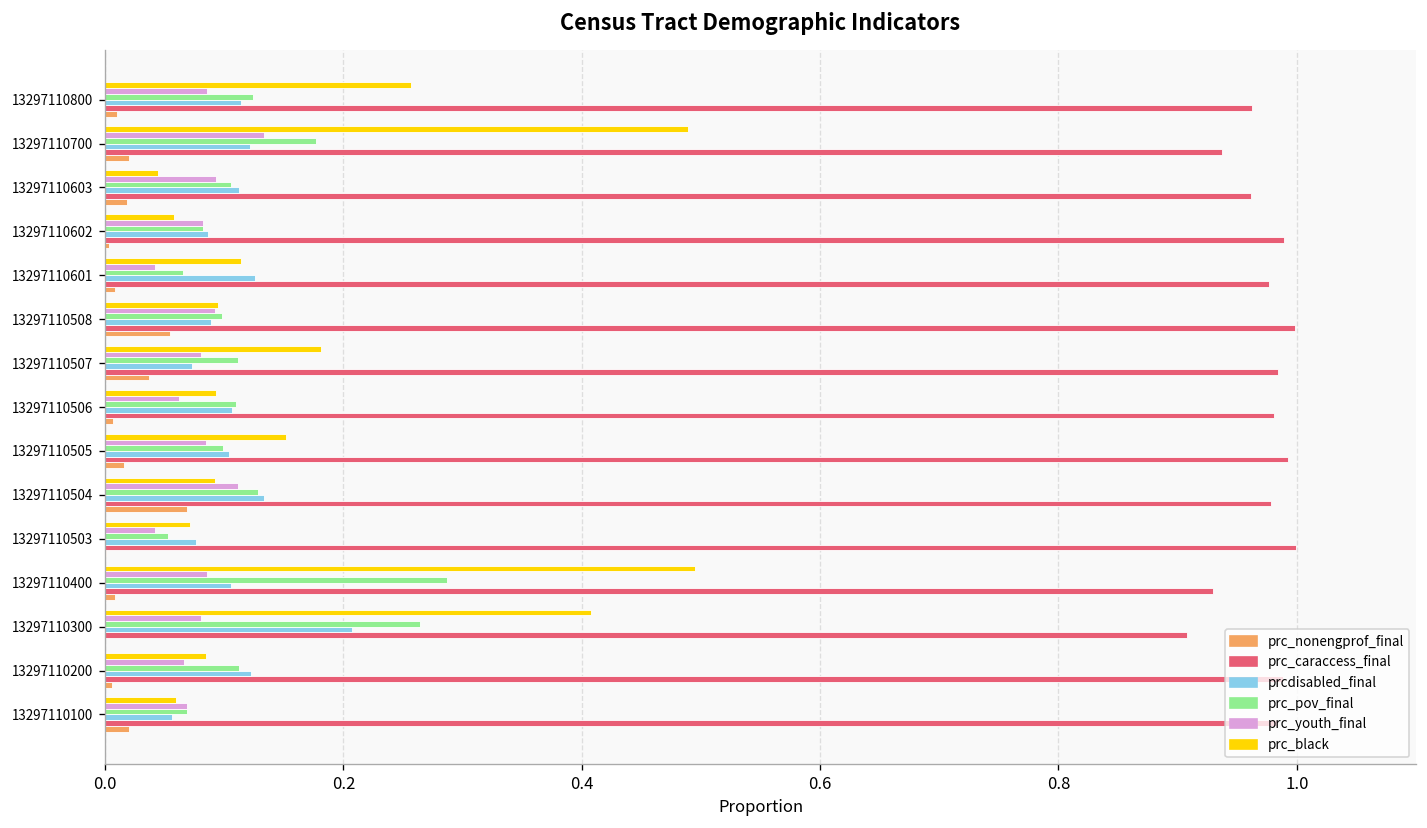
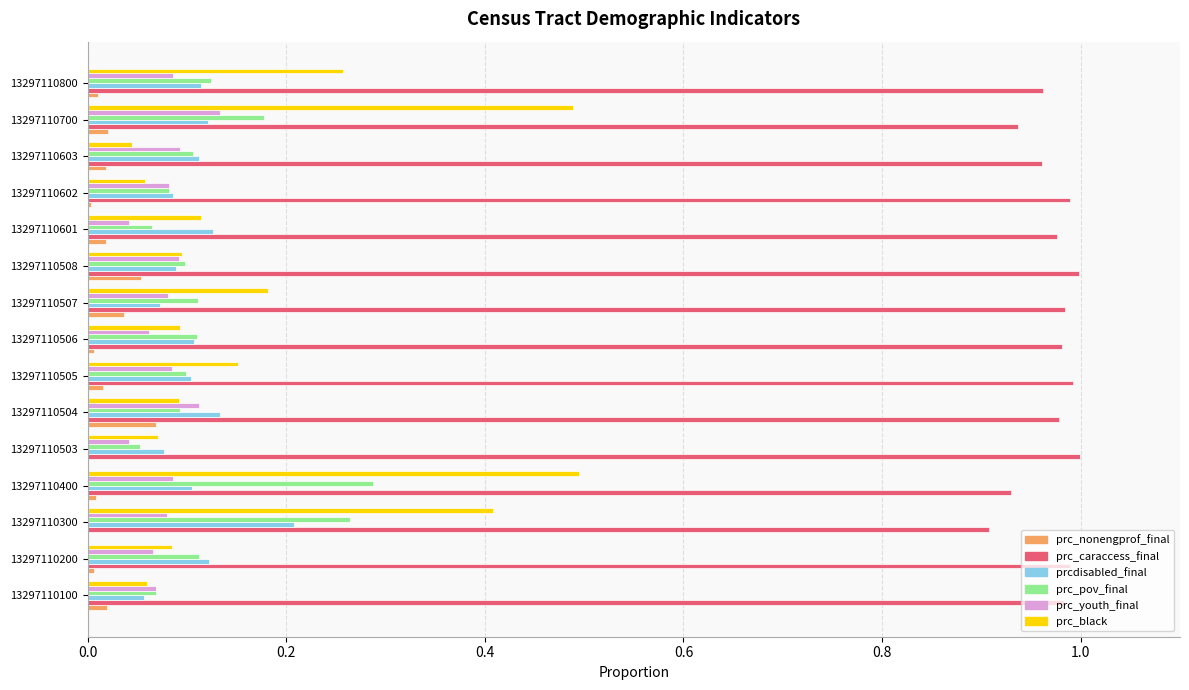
  {
    "prc_nonengprof_final": {
      "13297110800": 0.01,
      "13297110700": 0.02,
      "13297110603": 0.02,
      "13297110602": 0.00,
-     "13297110601": 0.01,
+     "13297110601": 0.02,
      "13297110508": 0.05,
      "13297110507": 0.04,
      "13297110506": 0.01,
      "13297110505": 0.02,
      "13297110504": 0.07,
      "13297110400": 0.01,
      "13297110300": 0.00,
      "13297110200": 0.01,
      "13297110100": 0.02
    },
    "prc_caraccess_final": {
      "13297110800": 0.96,
      "13297110700": 0.94,
      "13297110603": 0.96,
      "13297110602": 0.99,
      "13297110601": 0.98,
      "13297110508": 1.00,
      "13297110507": 0.98,
      "13297110506": 0.98,
      "13297110505": 0.99,
      "13297110504": 0.98,
      "13297110503": 1.00,
      "13297110400": 0.93,
      "13297110300": 0.91
    },
    "prcdisabled_final": {
      "13297110800": 0.11,
      "13297110700": 0.12,
      "13297110603": 0.11,
      "13297110602": 0.09,
      "13297110601": 0.13,
      "13297110508": 0.09,
      "13297110507": 0.07,
      "13297110506": 0.11,
      "13297110505": 0.10,
      "13297110504": 0.13,
      "13297110503": 0.08,
      "13297110400": 0.11,
      "13297110300": 0.21,
      "13297110200": 0.12,
      "13297110100": 0.06
    },
    "prc_pov_final": {
      "13297110800": 0.12,
      "13297110700": 0.18,
      "13297110603": 0.11,
      "13297110602": 0.08,
      "13297110601": 0.07,
      "13297110508": 0.10,
      "13297110507": 0.11,
      "13297110506": 0.11,
      "13297110505": 0.10,
-     "13297110504": 0.13,
+     "13297110504": 0.09,
      "13297110503": 0.05,
      "13297110400": 0.29,
      "13297110300": 0.26,
      "13297110200": 0.11,
      "13297110100": 0.07
    },
    "prc_youth_final": {
      "13297110800": 0.09,
      "13297110700": 0.13,
      "13297110603": 0.09,
      "13297110602": 0.08,
      "13297110601": 0.04,
      "13297110508": 0.09,
      "13297110507": 0.08,
      "13297110506": 0.06,
      "13297110505": 0.08,
      "13297110504": 0.11,
      "13297110503": 0.04,
      "13297110400": 0.09,
      "13297110300": 0.08,
      "13297110200": 0.07,
      "13297110100": 0.07
    },
    "prc_black": {
      "13297110800": 0.26,
      "13297110700": 0.49,
      "13297110603": 0.04,
      "13297110602": 0.06,
      "13297110601": 0.11,
      "13297110508": 0.09,
      "13297110507": 0.18,
      "13297110506": 0.09,
      "13297110505": 0.15,
      "13297110504": 0.09,
      "13297110503": 0.07,
      "13297110400": 0.50,
      "13297110300": 0.41,
      "13297110200": 0.08,
      "13297110100": 0.06
    }
  }
